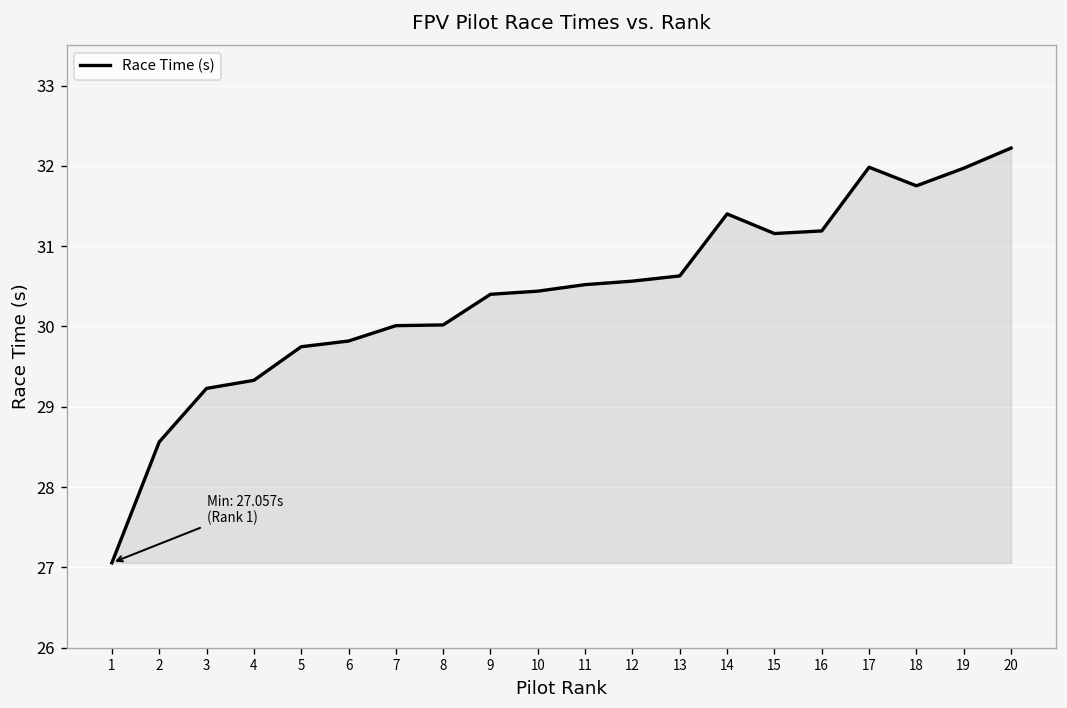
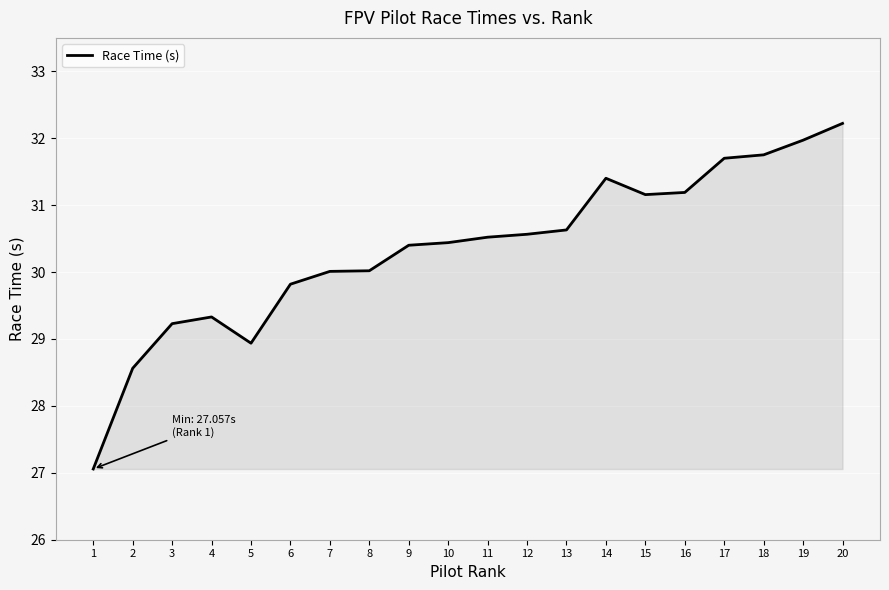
  {
    "2": 28.6,
    "3": 29.2,
    "4": 29.3,
-   "5": 29.7,
+   "5": 28.9,
    "6": 29.8,
    "7": 30.0,
    "8": 30.0,
    "9": 30.4,
    "10": 30.4,
    "11": 30.5,
    "12": 30.6,
    "13": 30.6,
    "14": 31.4,
    "15": 31.2,
    "16": 31.2,
-   "17": 32.0,
+   "17": 31.7,
    "18": 31.8,
    "19": 32.0,
    "20": 32.2
  }
